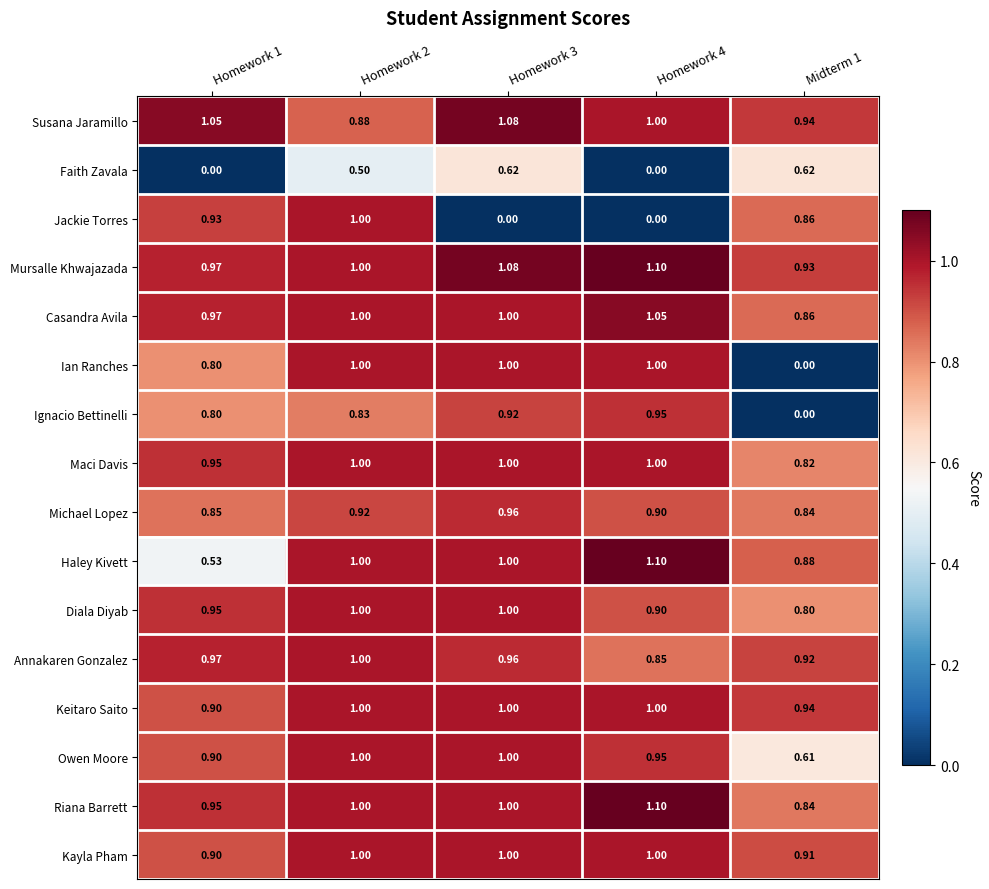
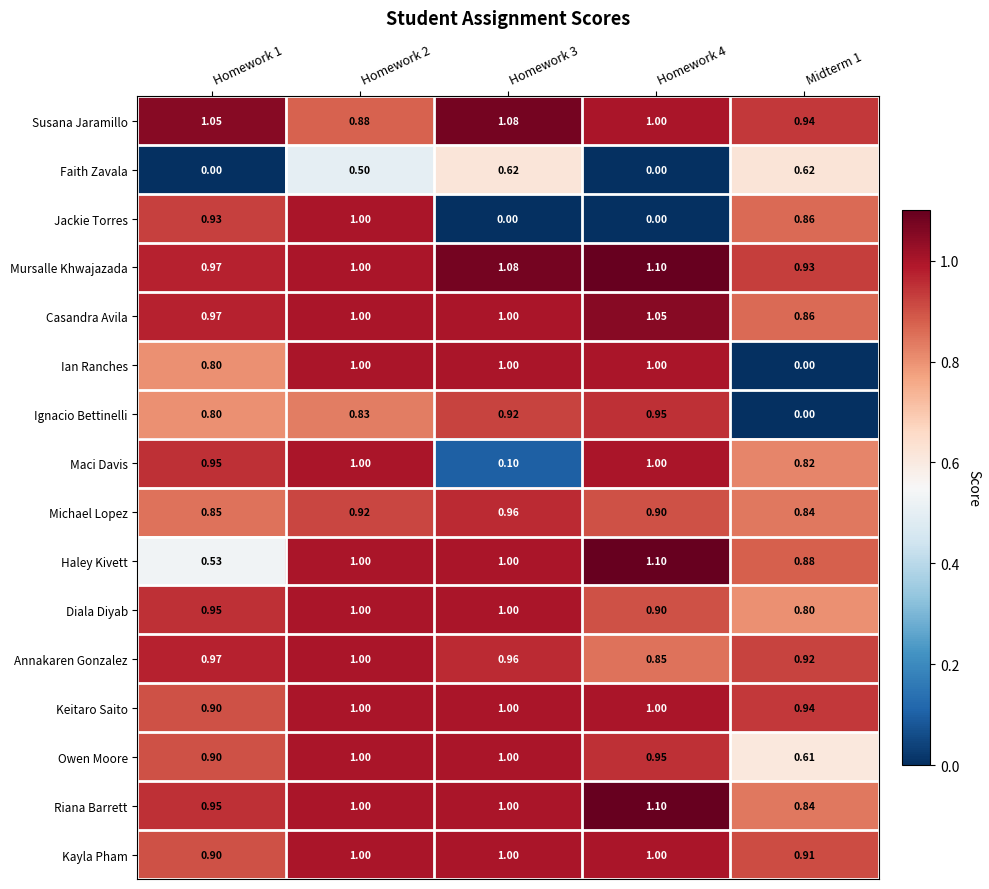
  {
    "Susana Jaramillo": {
      "Homework 1": 1.05,
      "Homework 2": 0.88,
      "Homework 3": 1.08,
      "Homework 4": 1.00,
      "Midterm 1": 0.94
    },
    "Faith Zavala": {
      "Homework 1": 0.00,
      "Homework 2": 0.50,
      "Homework 3": 0.62,
      "Homework 4": 0.00,
      "Midterm 1": 0.62
    },
    "Jackie Torres": {
      "Homework 1": 0.93,
      "Homework 2": 1.00,
      "Homework 3": 0.00,
      "Homework 4": 0.00,
      "Midterm 1": 0.86
    },
    "Mursalle Khwajazada": {
      "Homework 1": 0.97,
      "Homework 2": 1.00,
      "Homework 3": 1.08,
      "Homework 4": 1.10,
      "Midterm 1": 0.93
    },
    "Casandra Avila": {
      "Homework 1": 0.97,
      "Homework 2": 1.00,
      "Homework 3": 1.00,
      "Homework 4": 1.05,
      "Midterm 1": 0.86
    },
    "Ian Ranches": {
      "Homework 1": 0.80,
      "Homework 2": 1.00,
      "Homework 3": 1.00,
      "Homework 4": 1.00,
      "Midterm 1": 0.00
    },
    "Ignacio Bettinelli": {
      "Homework 1": 0.80,
      "Homework 2": 0.83,
      "Homework 3": 0.92,
      "Homework 4": 0.95,
      "Midterm 1": 0.00
    },
    "Maci Davis": {
      "Homework 1": 0.95,
      "Homework 2": 1.00,
-     "Homework 3": 1.00,
+     "Homework 3": 0.10,
      "Homework 4": 1.00,
      "Midterm 1": 0.82
    },
    "Michael Lopez": {
      "Homework 1": 0.85,
      "Homework 2": 0.92,
      "Homework 3": 0.96,
      "Homework 4": 0.90,
      "Midterm 1": 0.84
    },
    "Haley Kivett": {
      "Homework 1": 0.53,
      "Homework 2": 1.00,
      "Homework 3": 1.00,
      "Homework 4": 1.10,
      "Midterm 1": 0.88
    },
    "Diala Diyab": {
      "Homework 1": 0.95,
      "Homework 2": 1.00,
      "Homework 3": 1.00,
      "Homework 4": 0.90,
      "Midterm 1": 0.80
    },
    "Annakaren Gonzalez": {
      "Homework 1": 0.97,
      "Homework 2": 1.00,
      "Homework 3": 0.96,
      "Homework 4": 0.85,
      "Midterm 1": 0.92
    },
    "Keitaro Saito": {
      "Homework 1": 0.90,
      "Homework 2": 1.00,
      "Homework 3": 1.00,
      "Homework 4": 1.00,
      "Midterm 1": 0.94
    },
    "Owen Moore": {
      "Homework 1": 0.90,
      "Homework 2": 1.00,
      "Homework 3": 1.00,
      "Homework 4": 0.95,
      "Midterm 1": 0.61
    },
    "Riana Barrett": {
      "Homework 1": 0.95,
      "Homework 2": 1.00,
      "Homework 3": 1.00,
      "Homework 4": 1.10,
      "Midterm 1": 0.84
    },
    "Kayla Pham": {
      "Homework 1": 0.90,
      "Homework 2": 1.00,
      "Homework 3": 1.00,
      "Homework 4": 1.00,
      "Midterm 1": 0.91
    }
  }
